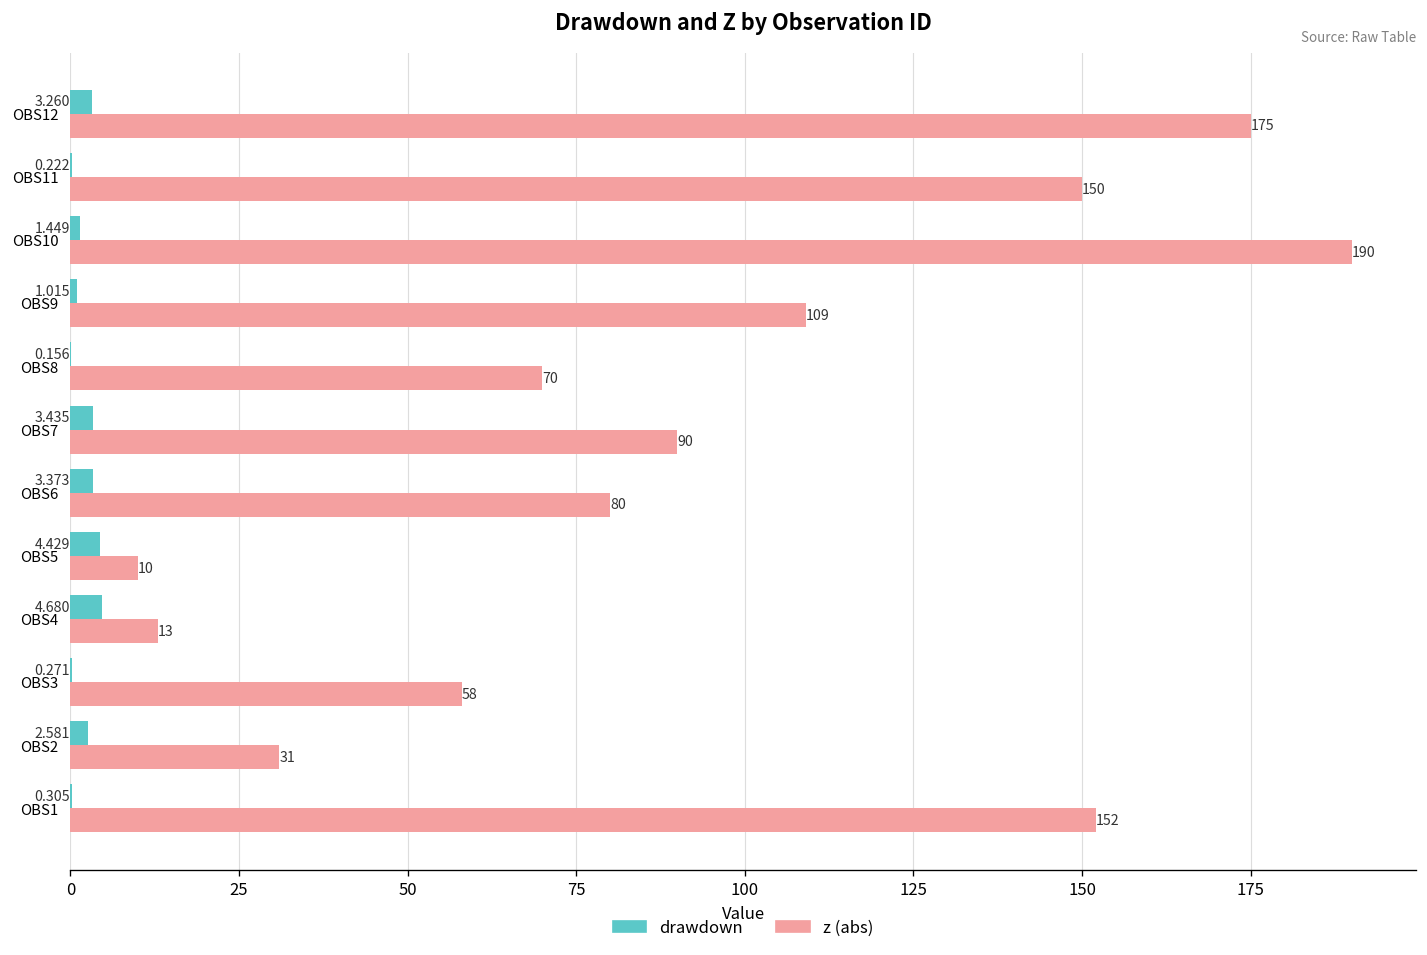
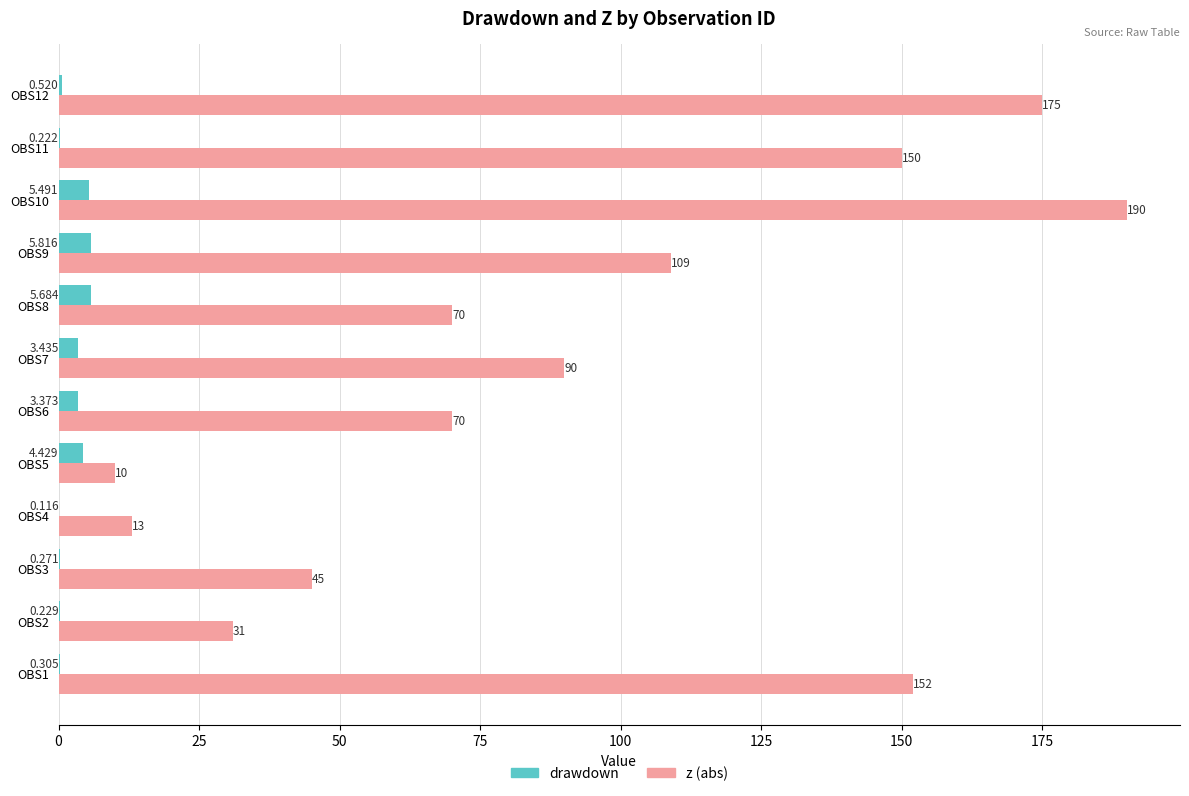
  {
    "drawdown": {
-     "OBS12": 3.260,
+     "OBS12": 0.520,
      "OBS11": 0.222,
-     "OBS10": 1.449,
-     "OBS9": 1.015,
-     "OBS8": 0.156,
+     "OBS10": 5.491,
+     "OBS9": 5.816,
+     "OBS8": 5.684,
      "OBS7": 3.435,
      "OBS6": 3.373,
      "OBS5": 4.429,
-     "OBS4": 4.680,
+     "OBS4": 0.116,
      "OBS3": 0.271,
-     "OBS2": 2.581,
+     "OBS2": 0.229,
      "OBS1": 0.305
    },
    "z (abs)": {
      "OBS12": 175,
      "OBS11": 150,
      "OBS10": 190,
      "OBS9": 109,
      "OBS8": 70,
      "OBS7": 90,
-     "OBS6": 80,
+     "OBS6": 70,
      "OBS5": 10,
      "OBS4": 13,
-     "OBS3": 58,
+     "OBS3": 45,
      "OBS2": 31,
      "OBS1": 152
    }
  }
